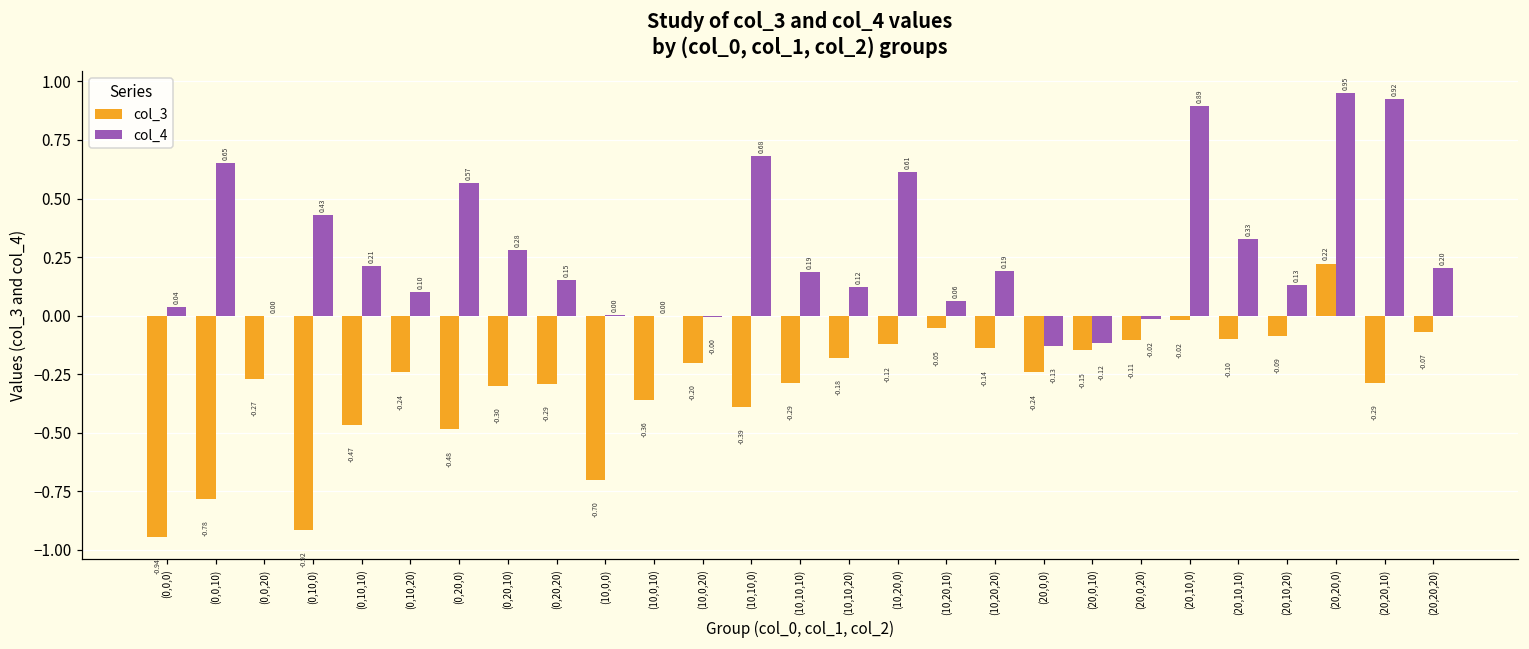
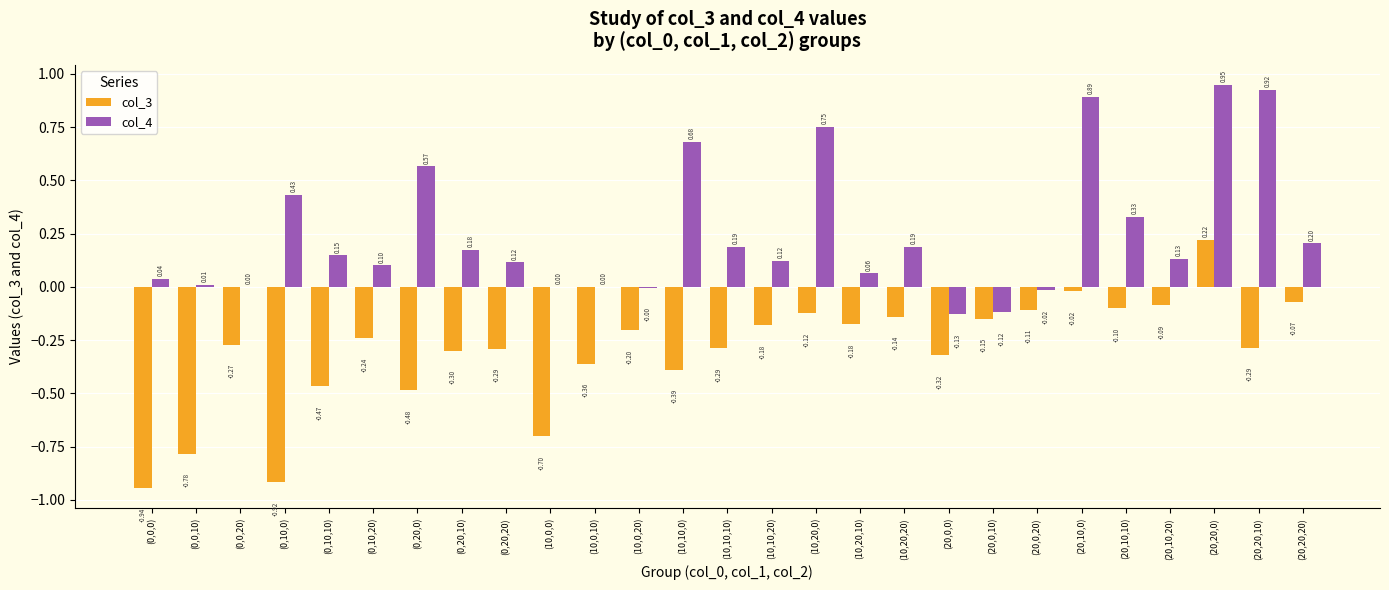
  {
    "col_3": {
      "(0,0,0)": -0.94,
      "(0,0,10)": -0.78,
      "(0,0,20)": -0.27,
      "(0,10,0)": -0.92,
      "(0,10,10)": -0.47,
      "(0,10,20)": -0.24,
      "(0,20,0)": -0.48,
      "(0,20,10)": -0.30,
      "(0,20,20)": -0.29,
      "(10,0,0)": -0.70,
      "(10,0,10)": -0.36,
      "(10,0,20)": -0.20,
      "(10,10,0)": -0.39,
      "(10,10,10)": -0.29,
      "(10,10,20)": -0.18,
      "(10,20,0)": -0.12,
-     "(10,20,10)": -0.05,
+     "(10,20,10)": -0.18,
      "(10,20,20)": -0.14,
-     "(20,0,0)": -0.24,
+     "(20,0,0)": -0.32,
      "(20,0,10)": -0.15,
      "(20,0,20)": -0.11,
      "(20,10,0)": -0.02,
      "(20,10,10)": -0.10,
      "(20,10,20)": -0.09,
      "(20,20,0)": 0.22,
      "(20,20,10)": -0.29,
      "(20,20,20)": -0.07
    },
    "col_4": {
      "(0,0,0)": 0.04,
-     "(0,0,10)": 0.65,
+     "(0,0,10)": 0.01,
      "(0,0,20)": 0.00,
      "(0,10,0)": 0.43,
-     "(0,10,10)": 0.21,
+     "(0,10,10)": 0.15,
      "(0,10,20)": 0.10,
      "(0,20,0)": 0.57,
-     "(0,20,10)": 0.28,
-     "(0,20,20)": 0.15,
+     "(0,20,10)": 0.18,
+     "(0,20,20)": 0.12,
      "(10,0,0)": 0.00,
      "(10,0,10)": 0.00,
      "(10,0,20)": -0.00,
      "(10,10,0)": 0.68,
      "(10,10,10)": 0.19,
      "(10,10,20)": 0.12,
-     "(10,20,0)": 0.61,
+     "(10,20,0)": 0.75,
      "(10,20,10)": 0.06,
      "(10,20,20)": 0.19,
      "(20,0,0)": -0.13,
      "(20,0,10)": -0.12,
      "(20,0,20)": -0.02,
      "(20,10,0)": 0.89,
      "(20,10,10)": 0.33,
      "(20,10,20)": 0.13,
      "(20,20,0)": 0.95,
      "(20,20,10)": 0.92,
      "(20,20,20)": 0.20
    }
  }
